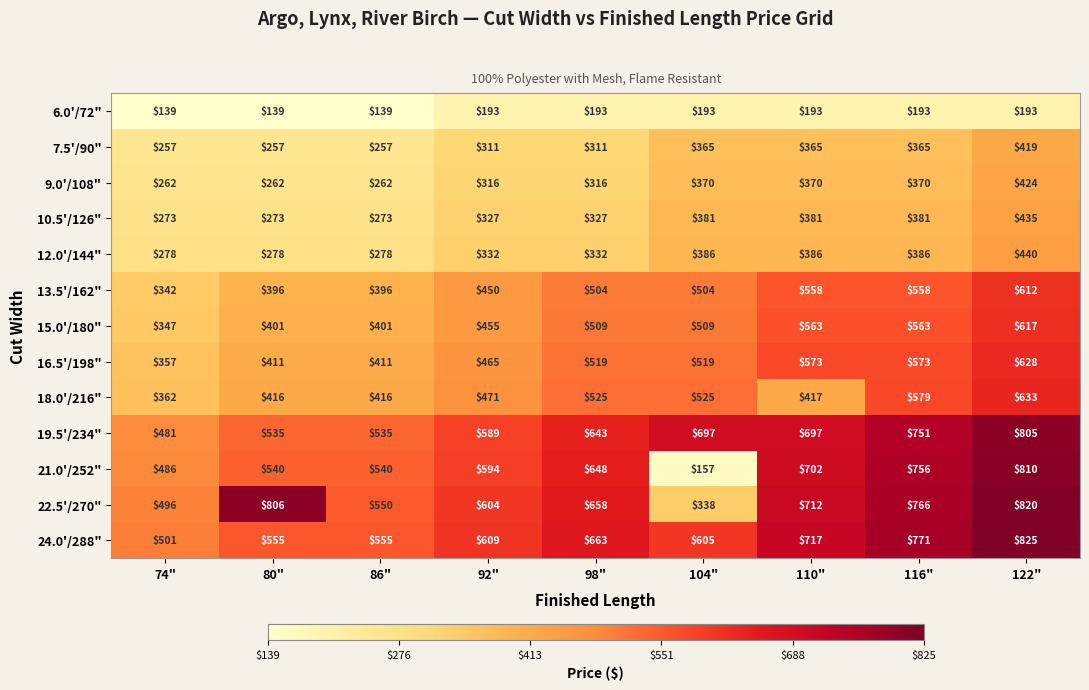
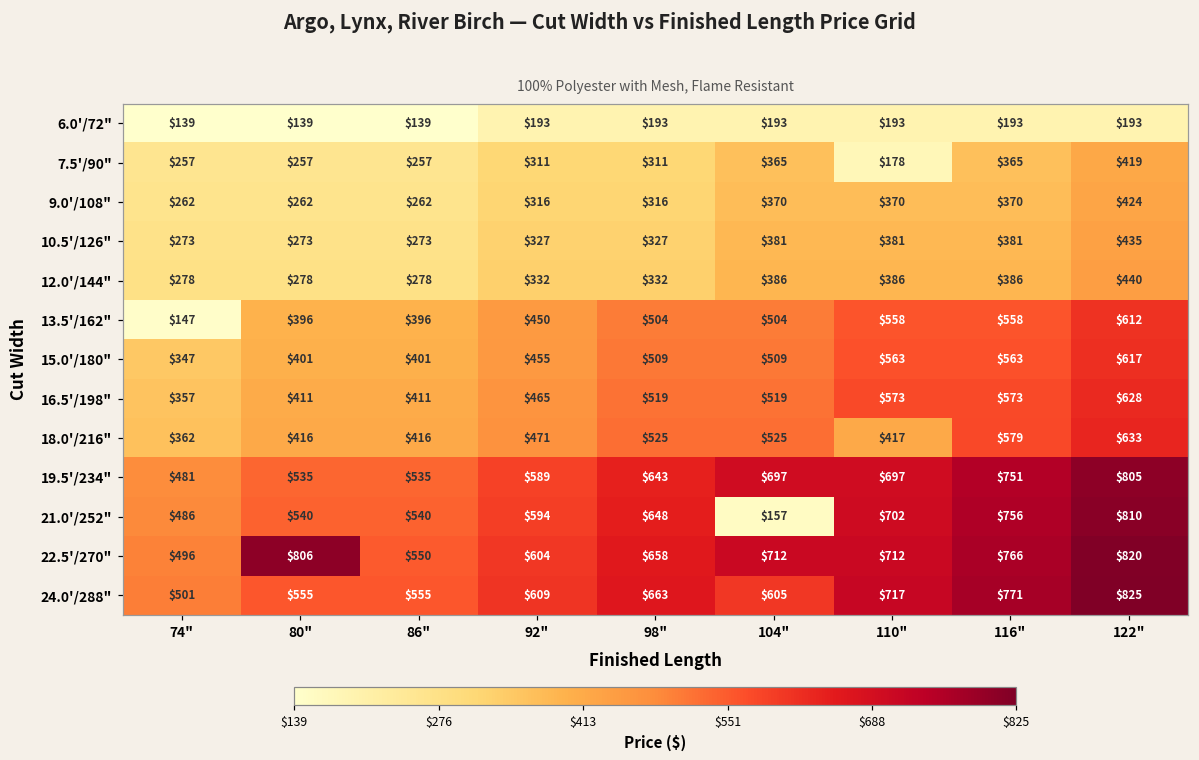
  {
    "6.0'/72\"": {
      "74\"": "$139",
      "80\"": "$139",
      "86\"": "$139",
      "92\"": "$193",
      "98\"": "$193",
      "104\"": "$193",
      "110\"": "$193",
      "116\"": "$193",
      "122\"": "$193"
    },
    "7.5'/90\"": {
      "74\"": "$257",
      "80\"": "$257",
      "86\"": "$257",
      "92\"": "$311",
      "98\"": "$311",
      "104\"": "$365",
-     "110\"": "$365",
+     "110\"": "$178",
      "116\"": "$365",
      "122\"": "$419"
    },
    "9.0'/108\"": {
      "74\"": "$262",
      "80\"": "$262",
      "86\"": "$262",
      "92\"": "$316",
      "98\"": "$316",
      "104\"": "$370",
      "110\"": "$370",
      "116\"": "$370",
      "122\"": "$424"
    },
    "10.5'/126\"": {
      "74\"": "$273",
      "80\"": "$273",
      "86\"": "$273",
      "92\"": "$327",
      "98\"": "$327",
      "104\"": "$381",
      "110\"": "$381",
      "116\"": "$381",
      "122\"": "$435"
    },
    "12.0'/144\"": {
      "74\"": "$278",
      "80\"": "$278",
      "86\"": "$278",
      "92\"": "$332",
      "98\"": "$332",
      "104\"": "$386",
      "110\"": "$386",
      "116\"": "$386",
      "122\"": "$440"
    },
    "13.5'/162\"": {
-     "74\"": "$342",
+     "74\"": "$147",
      "80\"": "$396",
      "86\"": "$396",
      "92\"": "$450",
      "98\"": "$504",
      "104\"": "$504",
      "110\"": "$558",
      "116\"": "$558",
      "122\"": "$612"
    },
    "15.0'/180\"": {
      "74\"": "$347",
      "80\"": "$401",
      "86\"": "$401",
      "92\"": "$455",
      "98\"": "$509",
      "104\"": "$509",
      "110\"": "$563",
      "116\"": "$563",
      "122\"": "$617"
    },
    "16.5'/198\"": {
      "74\"": "$357",
      "80\"": "$411",
      "86\"": "$411",
      "92\"": "$465",
      "98\"": "$519",
      "104\"": "$519",
      "110\"": "$573",
      "116\"": "$573",
      "122\"": "$628"
    },
    "18.0'/216\"": {
      "74\"": "$362",
      "80\"": "$416",
      "86\"": "$416",
      "92\"": "$471",
      "98\"": "$525",
      "104\"": "$525",
      "110\"": "$417",
      "116\"": "$579",
      "122\"": "$633"
    },
    "19.5'/234\"": {
      "74\"": "$481",
      "80\"": "$535",
      "86\"": "$535",
      "92\"": "$589",
      "98\"": "$643",
      "104\"": "$697",
      "110\"": "$697",
      "116\"": "$751",
      "122\"": "$805"
    },
    "21.0'/252\"": {
      "74\"": "$486",
      "80\"": "$540",
      "86\"": "$540",
      "92\"": "$594",
      "98\"": "$648",
      "104\"": "$157",
      "110\"": "$702",
      "116\"": "$756",
      "122\"": "$810"
    },
    "22.5'/270\"": {
      "74\"": "$496",
      "80\"": "$806",
      "86\"": "$550",
      "92\"": "$604",
      "98\"": "$658",
-     "104\"": "$338",
+     "104\"": "$712",
      "110\"": "$712",
      "116\"": "$766",
      "122\"": "$820"
    },
    "24.0'/288\"": {
      "74\"": "$501",
      "80\"": "$555",
      "86\"": "$555",
      "92\"": "$609",
      "98\"": "$663",
      "104\"": "$605",
      "110\"": "$717",
      "116\"": "$771",
      "122\"": "$825"
    }
  }
